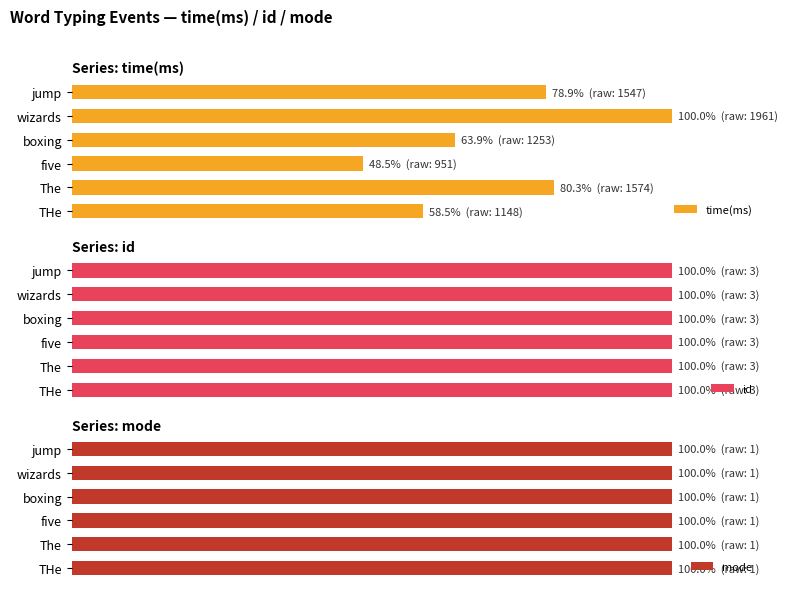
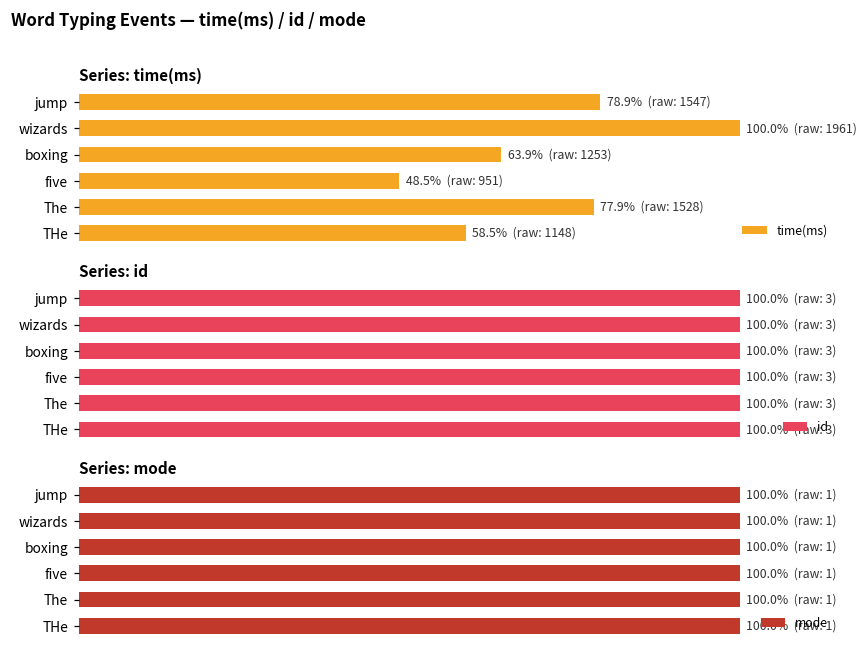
  {
    "Series: time(ms)": {
      "jump": "78.9%",
      "wizards": "100.0%",
      "boxing": "63.9%",
      "five": "48.5%",
-     "The": "80.3% (raw: 1574)",
+     "The": "77.9% (raw: 1528)",
      "THe": "58.5%"
    },
    "Series: id": {
      "jump": "100.0%",
      "wizards": "100.0%",
      "boxing": "100.0%",
      "five": "100.0%",
      "The": "100.0%",
      "THe": "100.0%"
    },
    "Series: mode": {
      "jump": "100.0%",
      "wizards": "100.0%",
      "boxing": "100.0%",
      "five": "100.0%",
      "The": "100.0%",
      "THe": "100.0%"
    }
  }
